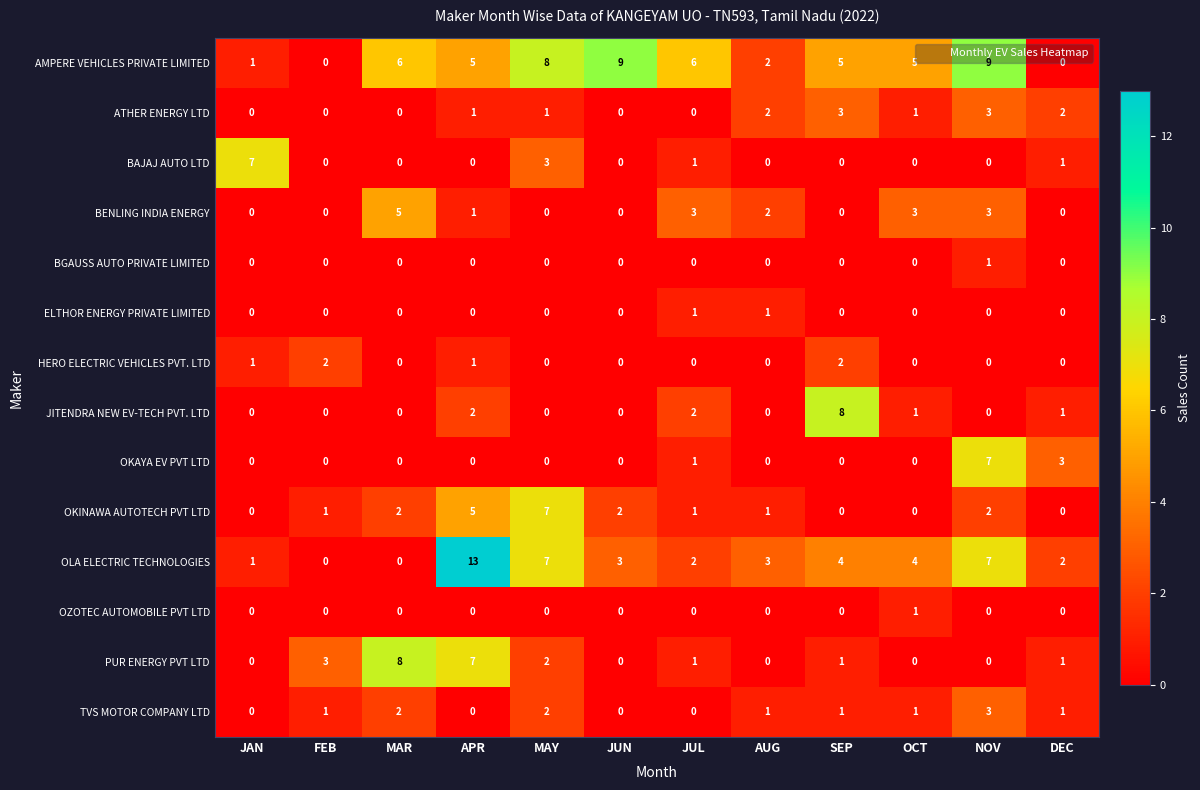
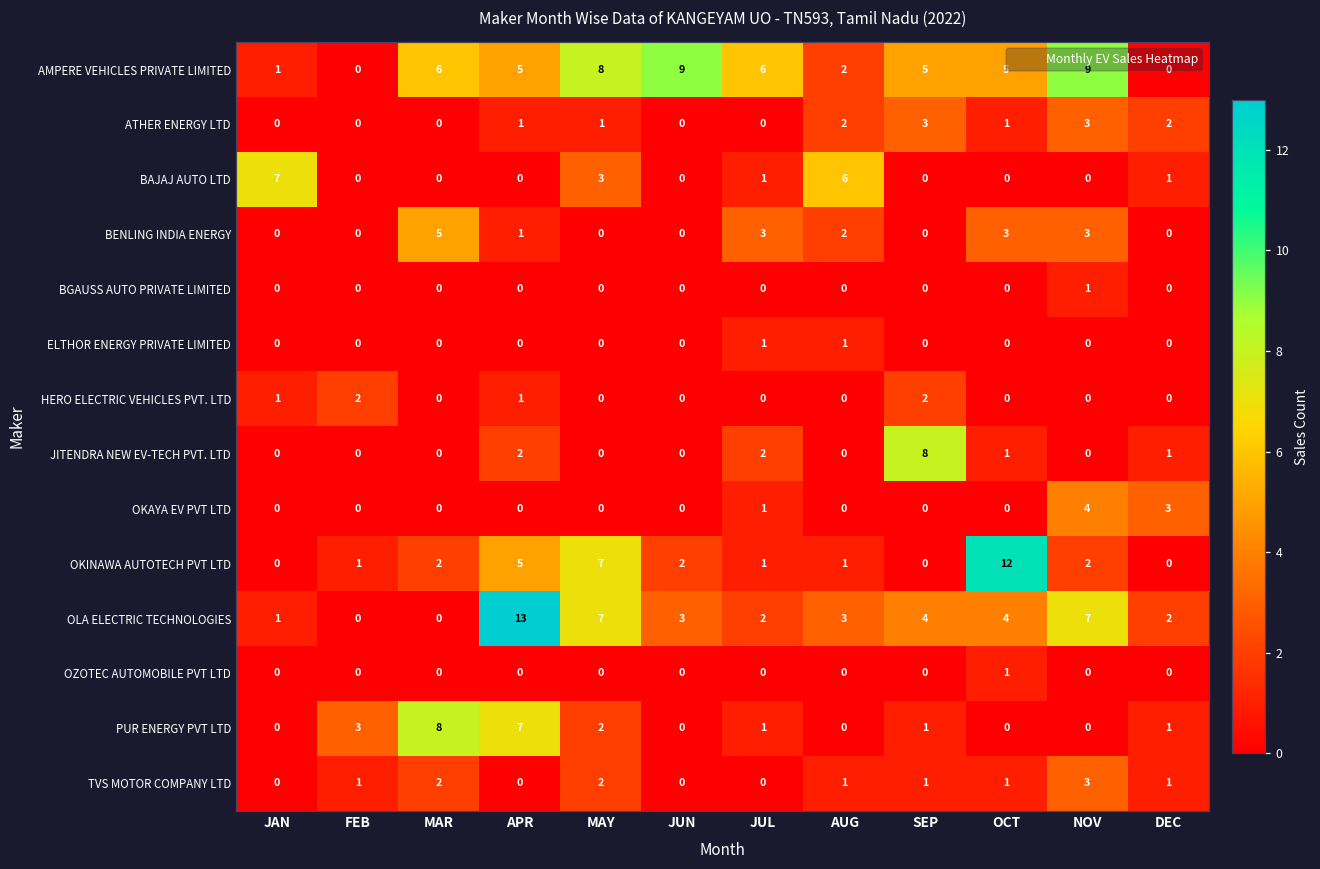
  {
    "AMPERE VEHICLES PRIVATE LIMITED": {
      "JAN": 1,
      "FEB": 0,
      "MAR": 6,
      "APR": 5,
      "MAY": 8,
      "JUN": 9,
      "JUL": 6,
      "AUG": 2,
      "SEP": 5
    },
    "ATHER ENERGY LTD": {
      "JAN": 0,
      "FEB": 0,
      "MAR": 0,
      "APR": 1,
      "MAY": 1,
      "JUN": 0,
      "JUL": 0,
      "AUG": 2,
      "SEP": 3,
      "OCT": 1,
      "NOV": 3,
      "DEC": 2
    },
    "BAJAJ AUTO LTD": {
      "JAN": 7,
      "FEB": 0,
      "MAR": 0,
      "APR": 0,
      "MAY": 3,
      "JUN": 0,
      "JUL": 1,
-     "AUG": 0,
+     "AUG": 6,
      "SEP": 0,
      "OCT": 0,
      "NOV": 0,
      "DEC": 1
    },
    "BENLING INDIA ENERGY": {
      "JAN": 0,
      "FEB": 0,
      "MAR": 5,
      "APR": 1,
      "MAY": 0,
      "JUN": 0,
      "JUL": 3,
      "AUG": 2,
      "SEP": 0,
      "OCT": 3,
      "NOV": 3,
      "DEC": 0
    },
    "BGAUSS AUTO PRIVATE LIMITED": {
      "JAN": 0,
      "FEB": 0,
      "MAR": 0,
      "APR": 0,
      "MAY": 0,
      "JUN": 0,
      "JUL": 0,
      "AUG": 0,
      "SEP": 0,
      "OCT": 0,
      "NOV": 1,
      "DEC": 0
    },
    "ELTHOR ENERGY PRIVATE LIMITED": {
      "JAN": 0,
      "FEB": 0,
      "MAR": 0,
      "APR": 0,
      "MAY": 0,
      "JUN": 0,
      "JUL": 1,
      "AUG": 1,
      "SEP": 0,
      "OCT": 0,
      "NOV": 0,
      "DEC": 0
    },
    "HERO ELECTRIC VEHICLES PVT. LTD": {
      "JAN": 1,
      "FEB": 2,
      "MAR": 0,
      "APR": 1,
      "MAY": 0,
      "JUN": 0,
      "JUL": 0,
      "AUG": 0,
      "SEP": 2,
      "OCT": 0,
      "NOV": 0,
      "DEC": 0
    },
    "JITENDRA NEW EV-TECH PVT. LTD": {
      "JAN": 0,
      "FEB": 0,
      "MAR": 0,
      "APR": 2,
      "MAY": 0,
      "JUN": 0,
      "JUL": 2,
      "AUG": 0,
      "SEP": 8,
      "OCT": 1,
      "NOV": 0,
      "DEC": 1
    },
    "OKAYA EV PVT LTD": {
      "JAN": 0,
      "FEB": 0,
      "MAR": 0,
      "APR": 0,
      "MAY": 0,
      "JUN": 0,
      "JUL": 1,
      "AUG": 0,
      "SEP": 0,
      "OCT": 0,
-     "NOV": 7,
+     "NOV": 4,
      "DEC": 3
    },
    "OKINAWA AUTOTECH PVT LTD": {
      "JAN": 0,
      "FEB": 1,
      "MAR": 2,
      "APR": 5,
      "MAY": 7,
      "JUN": 2,
      "JUL": 1,
      "AUG": 1,
      "SEP": 0,
-     "OCT": 0,
+     "OCT": 12,
      "NOV": 2,
      "DEC": 0
    },
    "OLA ELECTRIC TECHNOLOGIES": {
      "JAN": 1,
      "FEB": 0,
      "MAR": 0,
      "APR": 13,
      "MAY": 7,
      "JUN": 3,
      "JUL": 2,
      "AUG": 3,
      "SEP": 4,
      "OCT": 4,
      "NOV": 7,
      "DEC": 2
    },
    "OZOTEC AUTOMOBILE PVT LTD": {
      "JAN": 0,
      "FEB": 0,
      "MAR": 0,
      "APR": 0,
      "MAY": 0,
      "JUN": 0,
      "JUL": 0,
      "AUG": 0,
      "SEP": 0,
      "OCT": 1,
      "NOV": 0,
      "DEC": 0
    },
    "PUR ENERGY PVT LTD": {
      "JAN": 0,
      "FEB": 3,
      "MAR": 8,
      "APR": 7,
      "MAY": 2,
      "JUN": 0,
      "JUL": 1,
      "AUG": 0,
      "SEP": 1,
      "OCT": 0,
      "NOV": 0,
      "DEC": 1
    },
    "TVS MOTOR COMPANY LTD": {
      "JAN": 0,
      "FEB": 1,
      "MAR": 2,
      "APR": 0,
      "MAY": 2,
      "JUN": 0,
      "JUL": 0,
      "AUG": 1,
      "SEP": 1,
      "OCT": 1,
      "NOV": 3,
      "DEC": 1
    }
  }
